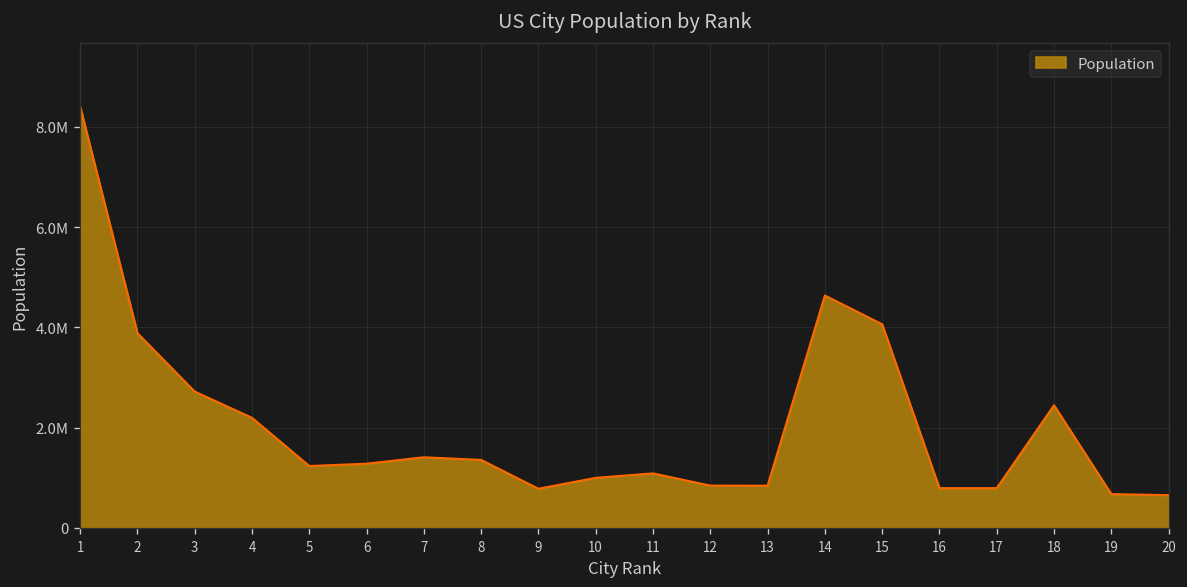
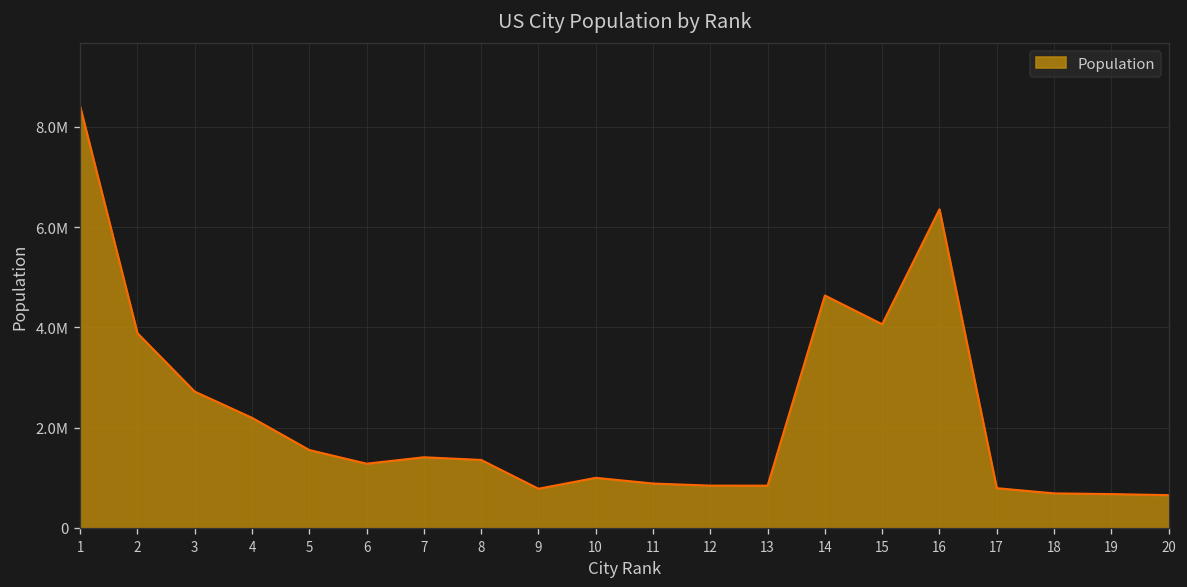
  {
    "1": 8400000,
    "2": 3900000,
    "3": 2700000,
    "4": 2200000,
-   "5": 1200000,
+   "5": 1600000,
    "6": 1300000,
    "7": 1400000,
    "8": 1400000,
    "9": 800000,
    "10": 1000000,
-   "11": 1100000,
+   "11": 900000,
    "12": 800000,
    "13": 800000,
    "14": 4600000,
    "15": 4100000,
-   "16": 800000,
+   "16": 6400000,
    "17": 800000,
-   "18": 2400000,
+   "18": 700000,
    "19": 700000,
    "20": 700000
  }
